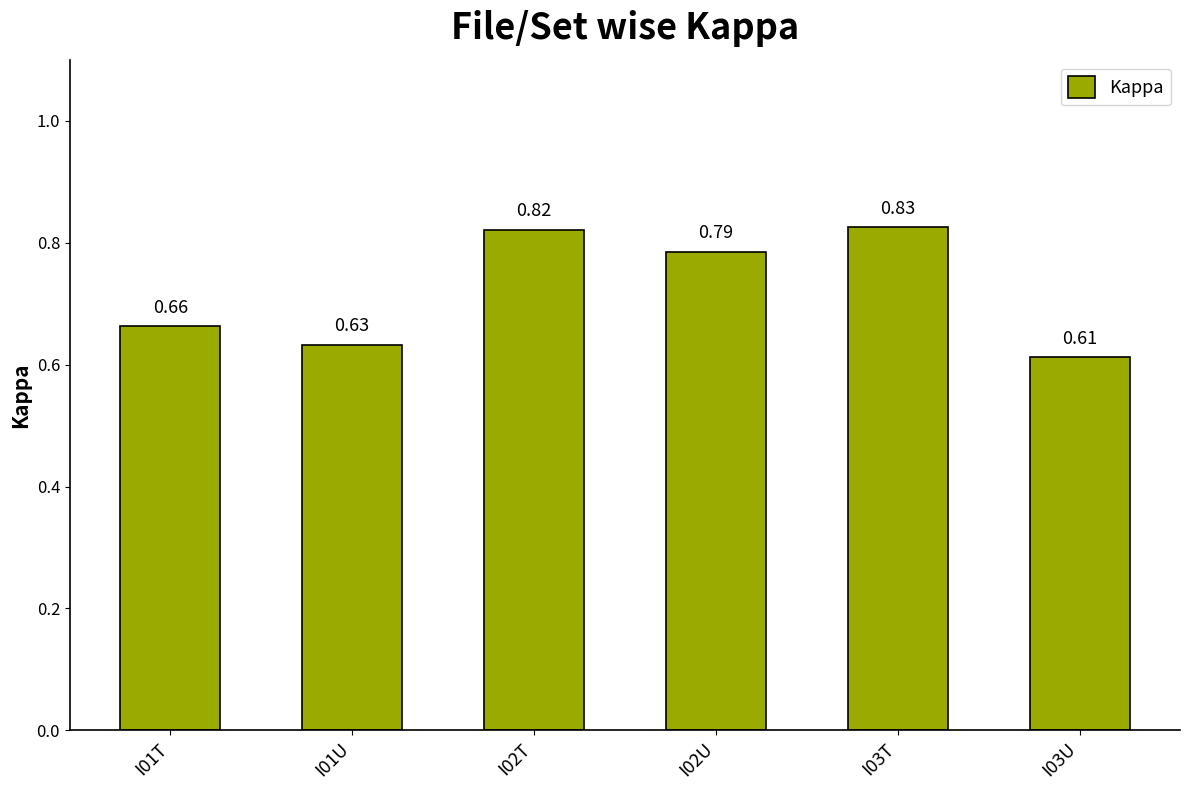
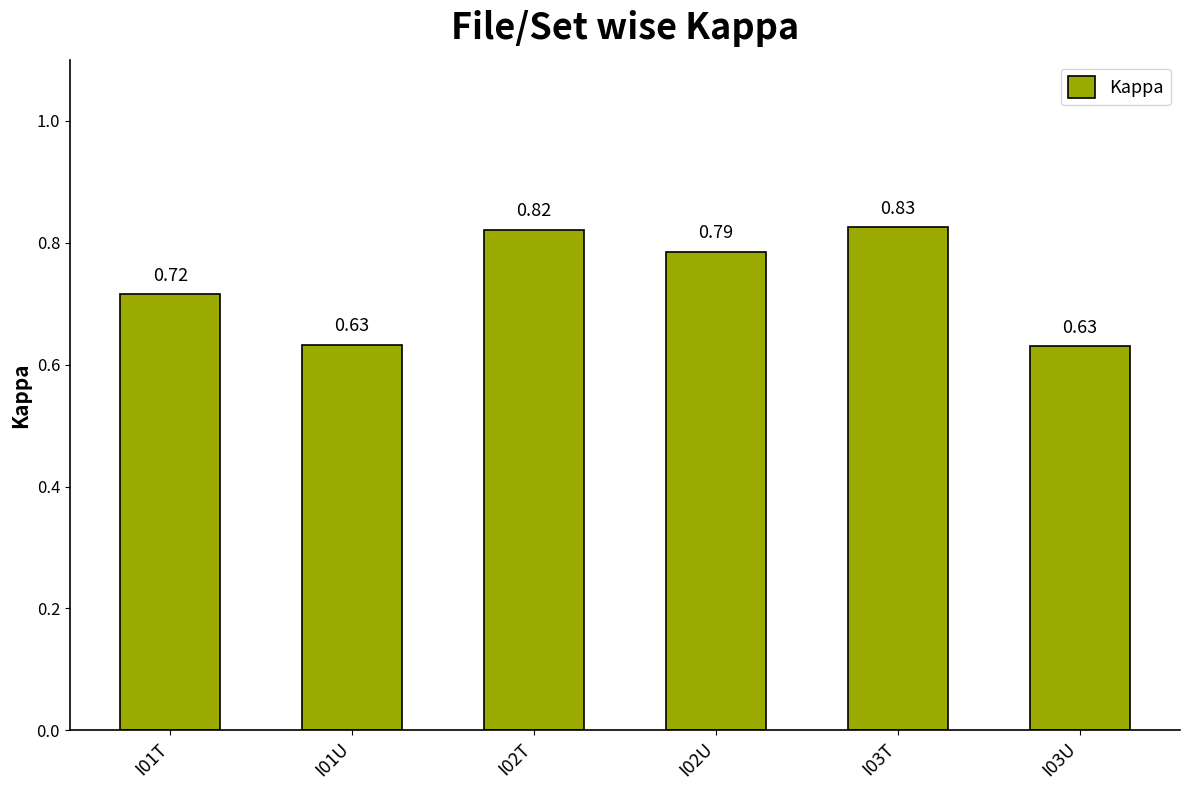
  {
-   "I01T": 0.66,
+   "I01T": 0.72,
    "I01U": 0.63,
    "I02T": 0.82,
    "I02U": 0.79,
    "I03T": 0.83,
-   "I03U": 0.61
+   "I03U": 0.63
  }
